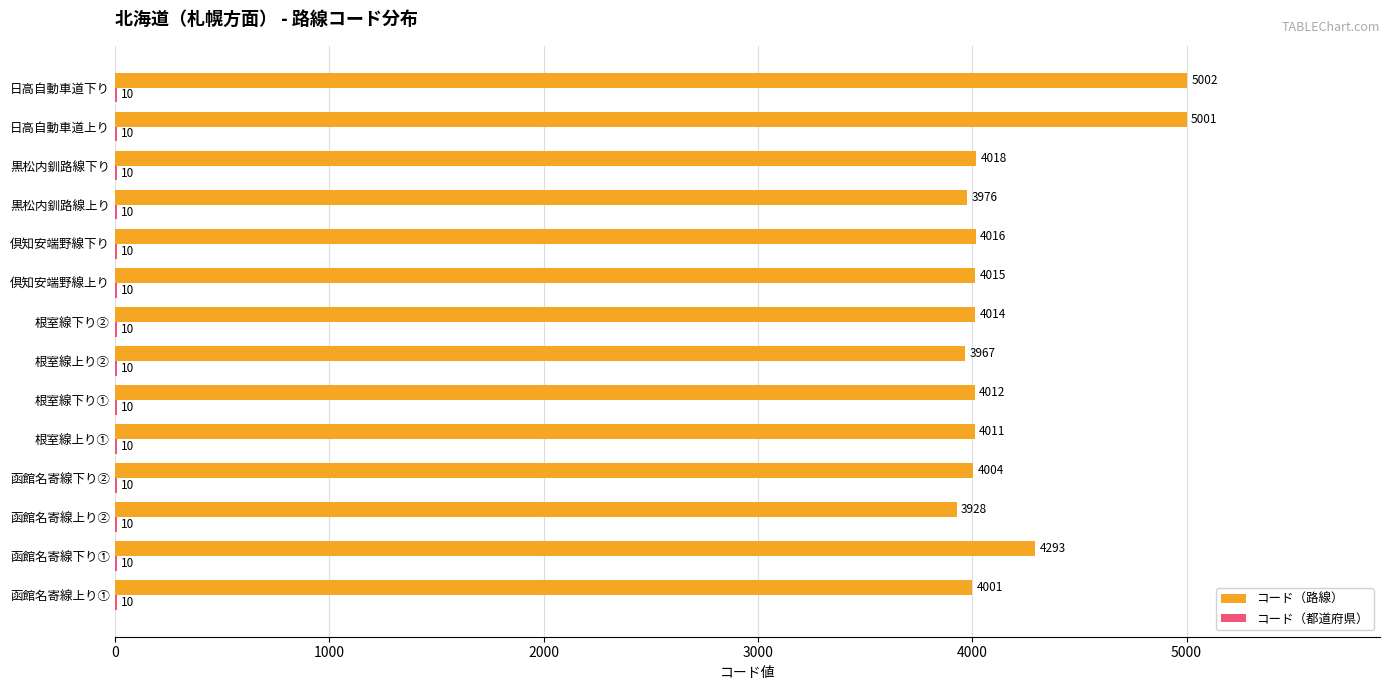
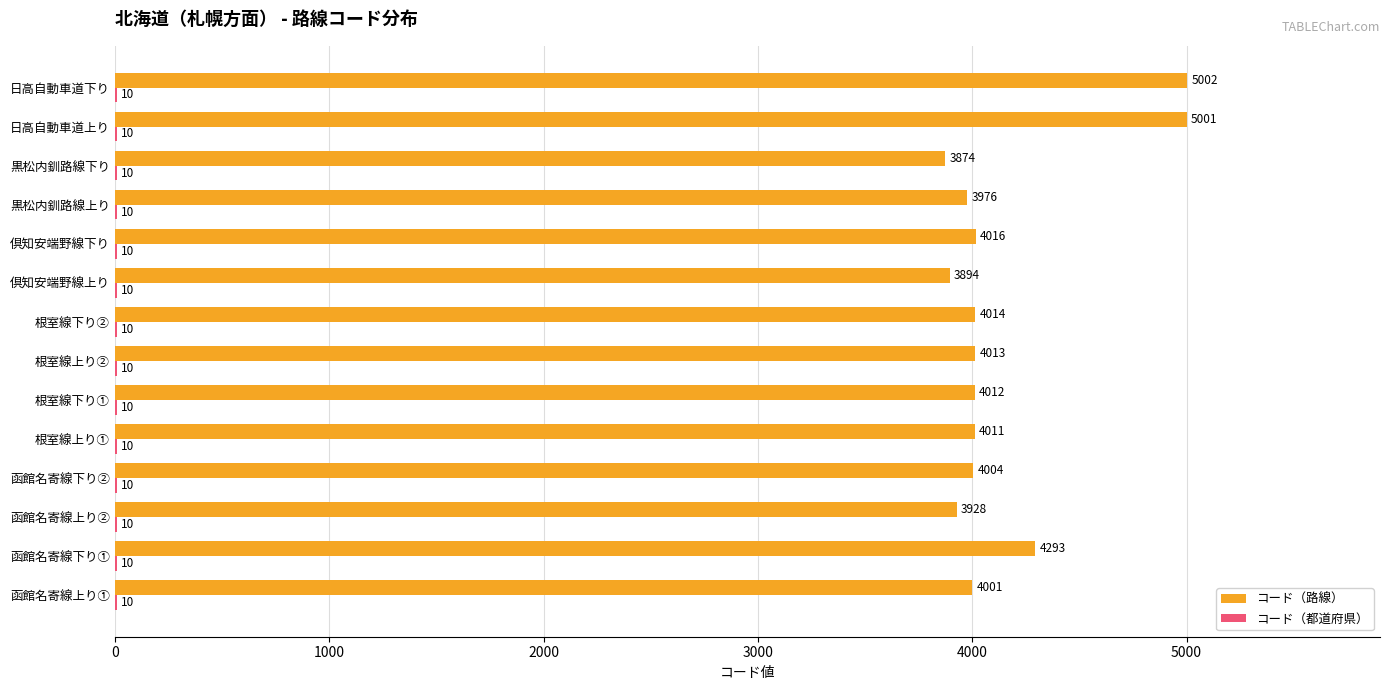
  {
    "コード（路線）": {
      "日高自動車道下り": 5002,
      "日高自動車道上り": 5001,
-     "黒松内釧路線下り": 4018,
+     "黒松内釧路線下り": 3874,
      "黒松内釧路線上り": 3976,
      "倶知安端野線下り": 4016,
-     "倶知安端野線上り": 4015,
+     "倶知安端野線上り": 3894,
      "根室線下り②": 4014,
-     "根室線上り②": 3967,
+     "根室線上り②": 4013,
      "根室線下り①": 4012,
      "根室線上り①": 4011,
      "函館名寄線下り②": 4004,
      "函館名寄線上り②": 3928,
      "函館名寄線下り①": 4293,
      "函館名寄線上り①": 4001
    },
    "コード（都道府県）": {
      "日高自動車道下り": 10,
      "日高自動車道上り": 10,
      "黒松内釧路線下り": 10,
      "黒松内釧路線上り": 10,
      "倶知安端野線下り": 10,
      "倶知安端野線上り": 10,
      "根室線下り②": 10,
      "根室線上り②": 10,
      "根室線下り①": 10,
      "根室線上り①": 10,
      "函館名寄線下り②": 10,
      "函館名寄線上り②": 10,
      "函館名寄線下り①": 10,
      "函館名寄線上り①": 10
    }
  }
